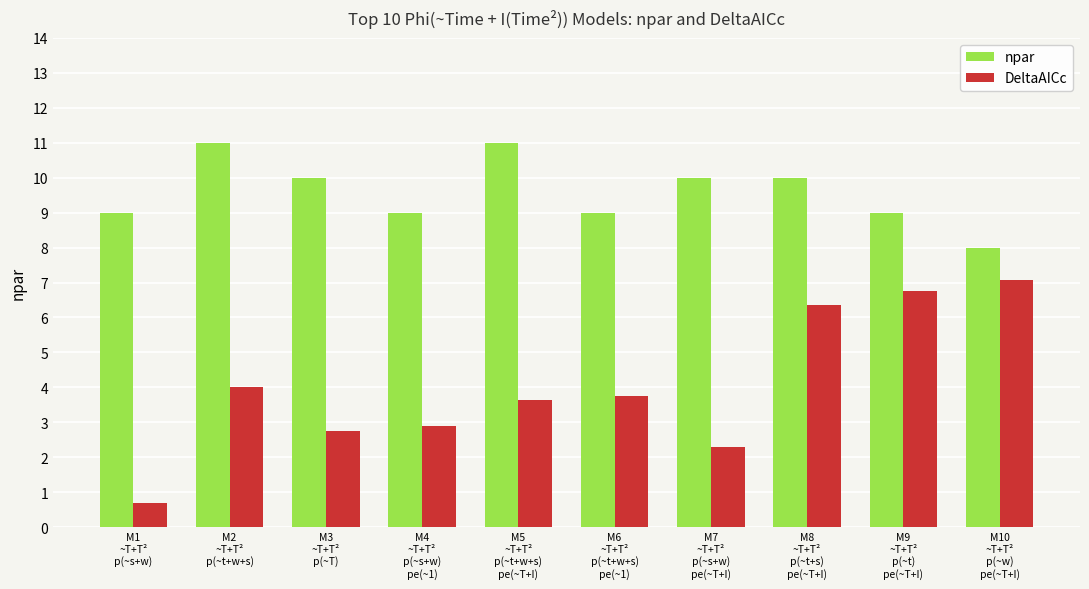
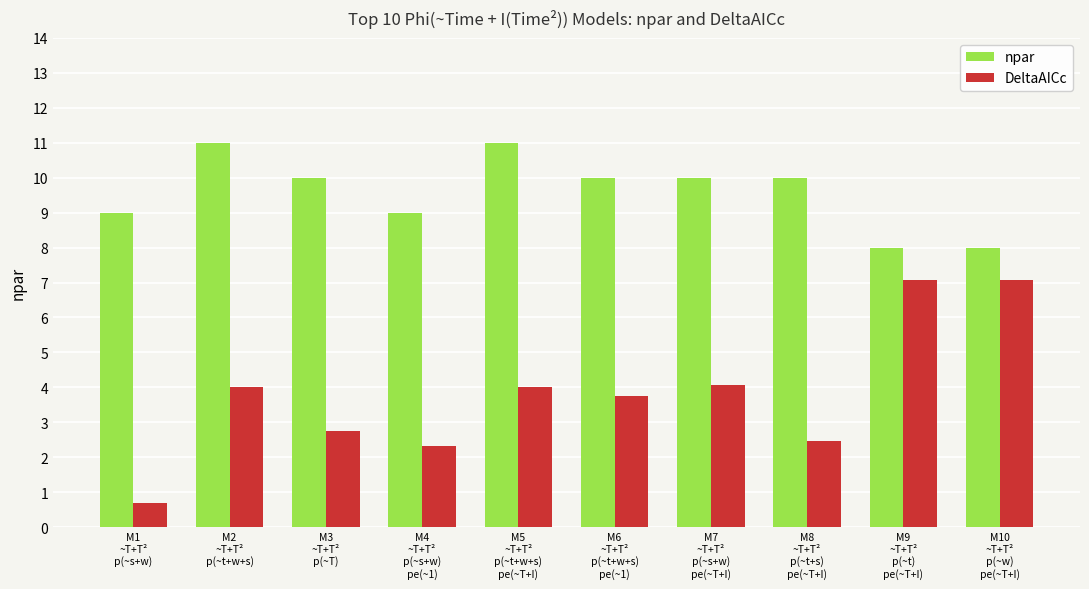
  {
    "npar": {
      "M1 ~T+T² p(~s+w)": 9,
      "M2 ~T+T² p(~t+w+s)": 11,
      "M3 ~T+T² p(~T)": 10,
      "M4 ~T+T² p(~s+w) pe(~1)": 9,
      "M5 ~T+T² p(~t+w+s) pe(~T+I)": 11,
-     "M6 ~T+T² p(~t+w+s) pe(~1)": 9,
+     "M6 ~T+T² p(~t+w+s) pe(~1)": 10,
      "M7 ~T+T² p(~s+w) pe(~T+I)": 10,
      "M8 ~T+T² p(~t+s) pe(~T+I)": 10,
-     "M9 ~T+T² p(~t) pe(~T+I)": 9,
+     "M9 ~T+T² p(~t) pe(~T+I)": 8,
      "M10 ~T+T² p(~w) pe(~T+I)": 8
    },
    "DeltaAICc": {
      "M1 ~T+T² p(~s+w)": 0.7,
      "M2 ~T+T² p(~t+w+s)": 4.0,
      "M3 ~T+T² p(~T)": 2.7,
-     "M4 ~T+T² p(~s+w) pe(~1)": 2.9,
-     "M5 ~T+T² p(~t+w+s) pe(~T+I)": 3.6,
+     "M4 ~T+T² p(~s+w) pe(~1)": 2.3,
+     "M5 ~T+T² p(~t+w+s) pe(~T+I)": 4.0,
      "M6 ~T+T² p(~t+w+s) pe(~1)": 3.8,
-     "M7 ~T+T² p(~s+w) pe(~T+I)": 2.3,
-     "M8 ~T+T² p(~t+s) pe(~T+I)": 6.4,
-     "M9 ~T+T² p(~t) pe(~T+I)": 6.8,
+     "M7 ~T+T² p(~s+w) pe(~T+I)": 4.1,
+     "M8 ~T+T² p(~t+s) pe(~T+I)": 2.5,
+     "M9 ~T+T² p(~t) pe(~T+I)": 7.1,
      "M10 ~T+T² p(~w) pe(~T+I)": 7.1
    }
  }
